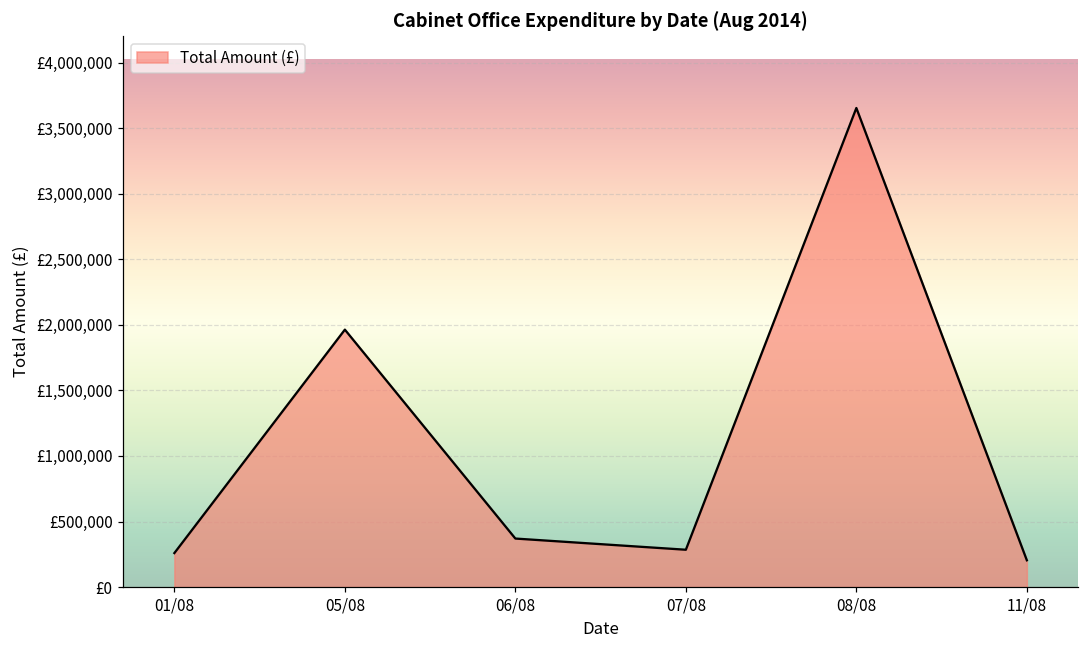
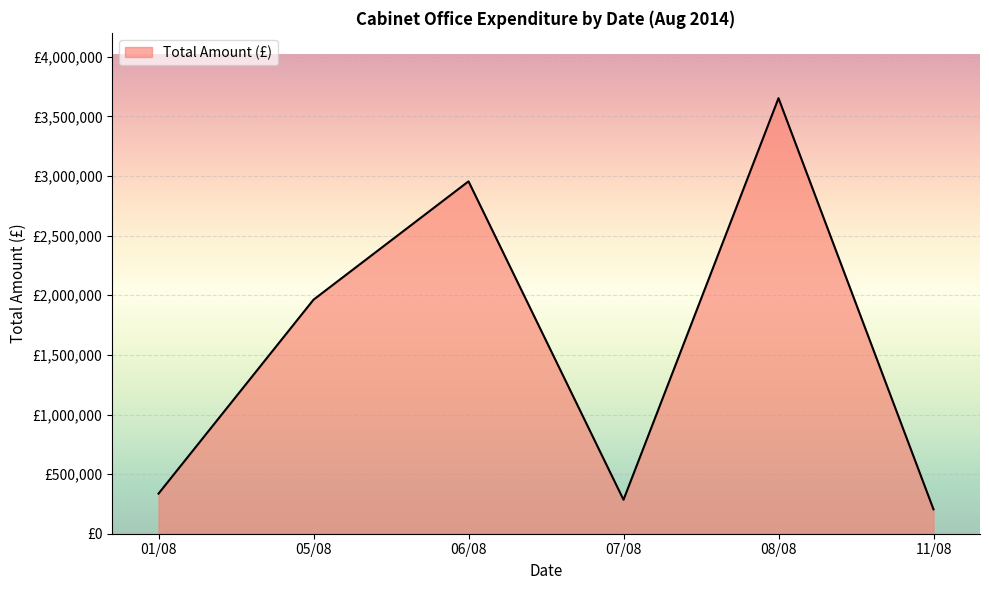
  {
-   "01/08": "£260,000",
+   "01/08": "£340,000",
    "05/08": "£1,960,000",
-   "06/08": "£370,000",
+   "06/08": "£2,960,000",
    "07/08": "£280,000",
    "08/08": "£3,650,000",
    "11/08": "£200,000"
  }
